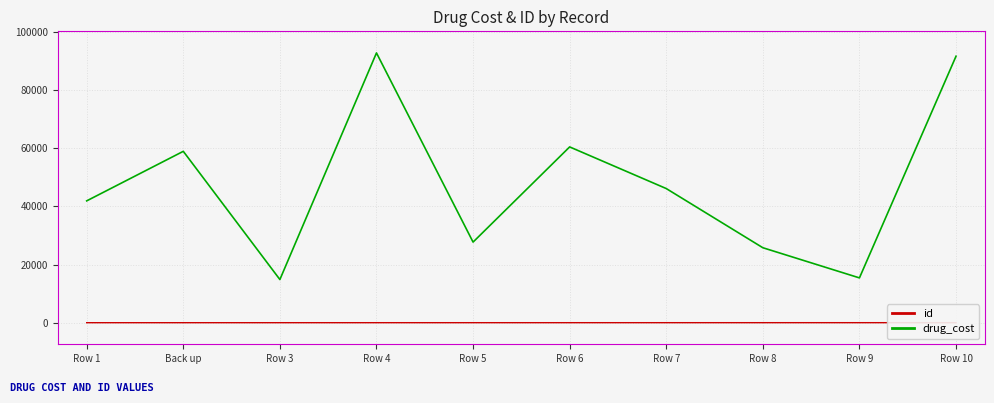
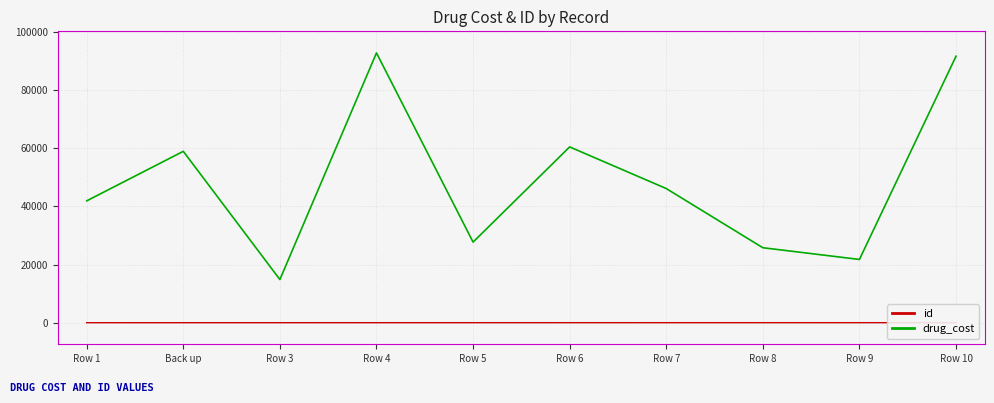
  {
    "id": {
      "Row 1": 0,
      "Back up": 0,
      "Row 3": 0,
      "Row 4": 0,
      "Row 5": 0,
      "Row 6": 0,
      "Row 7": 0,
      "Row 8": 0,
      "Row 9": 0
    },
    "drug_cost": {
      "Row 1": 42000,
      "Back up": 59000,
      "Row 3": 15000,
      "Row 4": 93000,
      "Row 5": 28000,
      "Row 6": 60000,
      "Row 7": 46000,
      "Row 8": 26000,
-     "Row 9": 15000,
+     "Row 9": 22000,
      "Row 10": 92000
    }
  }
